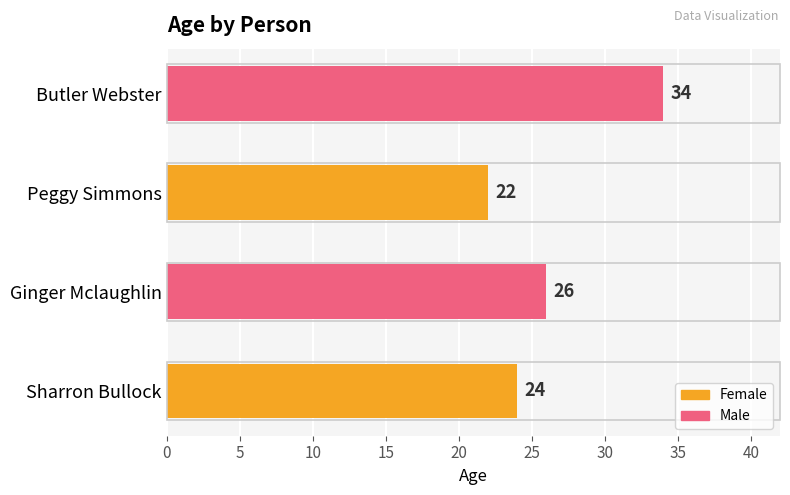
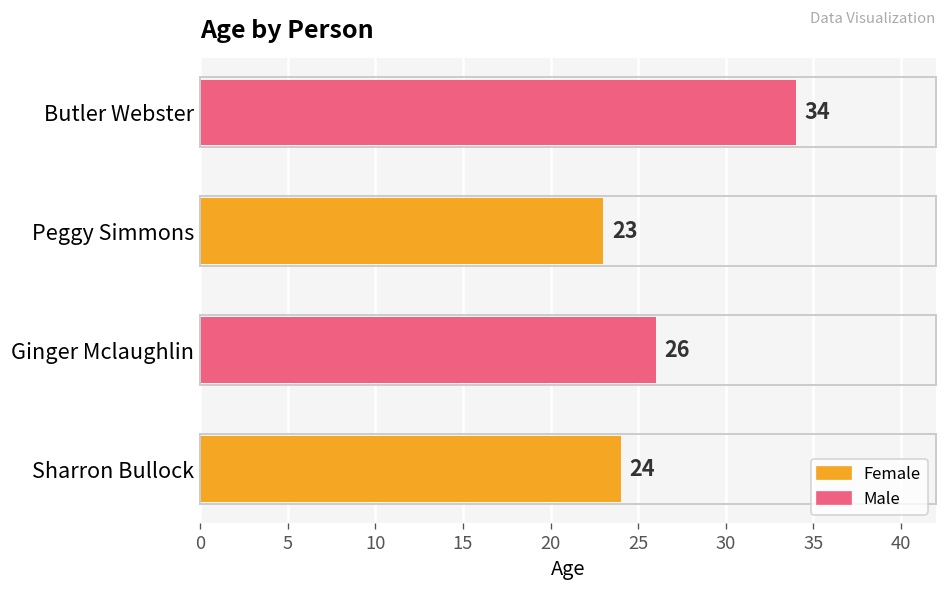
  {
    "Butler Webster": 34,
-   "Peggy Simmons": 22,
+   "Peggy Simmons": 23,
    "Ginger Mclaughlin": 26,
    "Sharron Bullock": 24
  }
